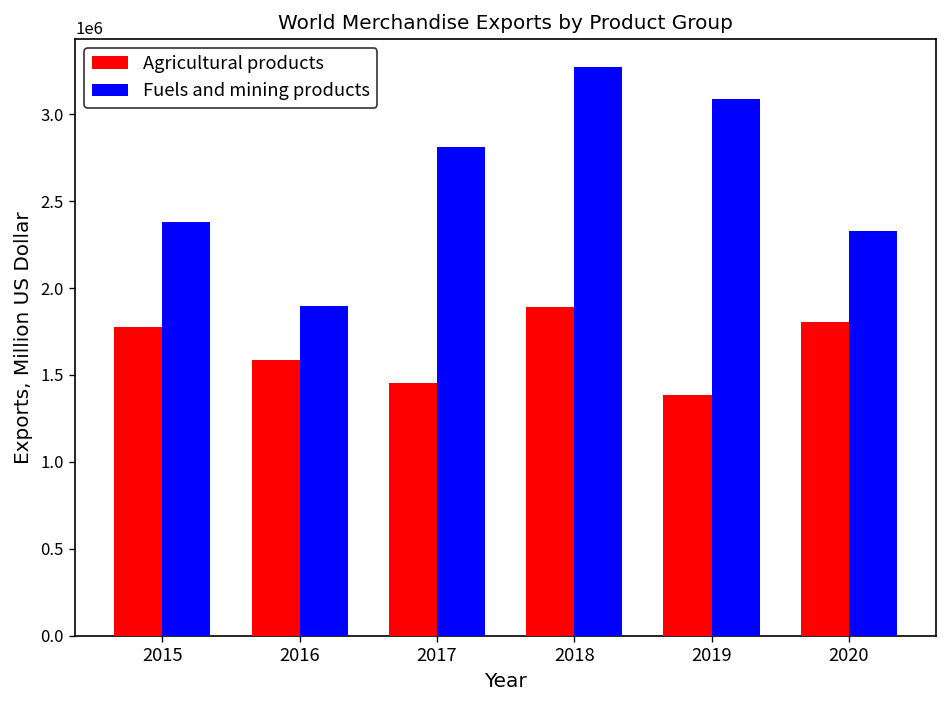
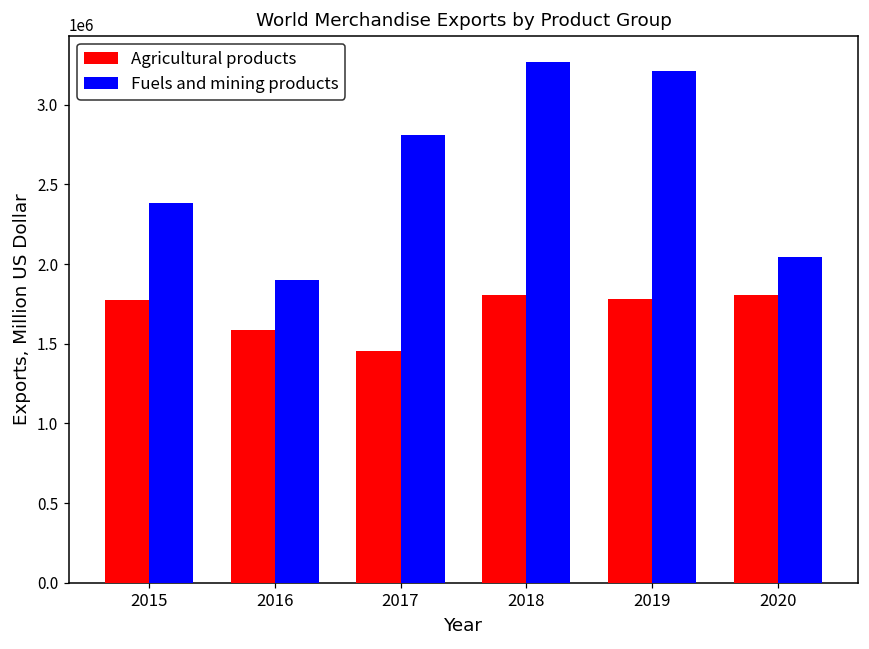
  {
    "Agricultural products": {
      "2015": 1770000,
      "2016": 1580000,
      "2017": 1450000,
-     "2018": 1890000,
-     "2019": 1380000,
+     "2018": 1800000,
+     "2019": 1780000,
      "2020": 1800000
    },
    "Fuels and mining products": {
      "2015": 2380000,
      "2016": 1900000,
      "2017": 2810000,
      "2018": 3270000,
-     "2019": 3090000,
-     "2020": 2330000
+     "2019": 3210000,
+     "2020": 2040000
    }
  }
